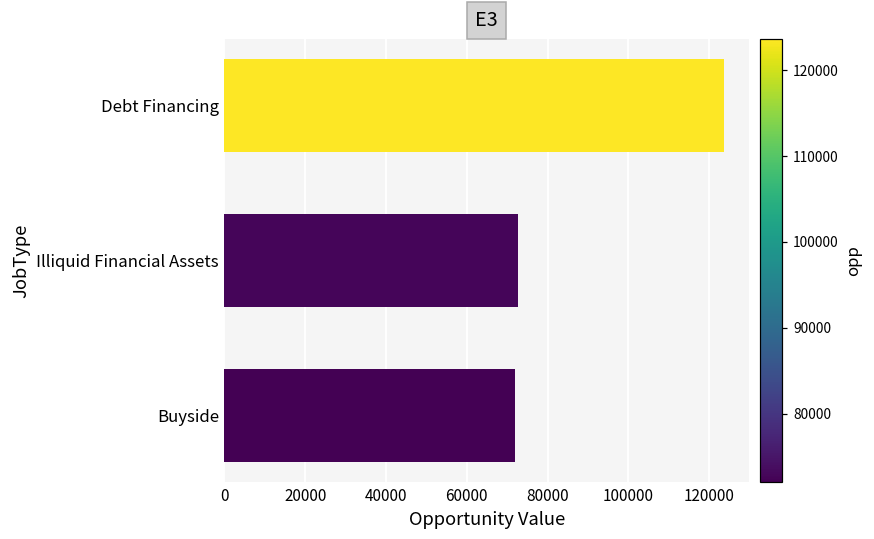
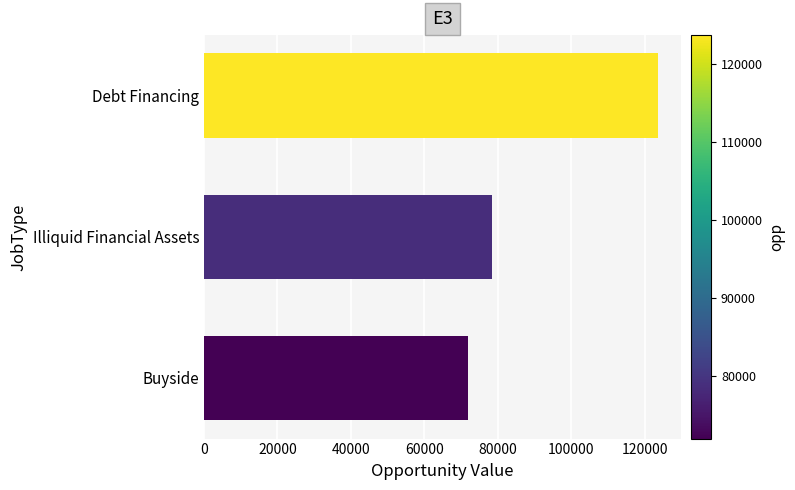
  {
    "Debt Financing": 124000,
-   "Illiquid Financial Assets": 73000,
+   "Illiquid Financial Assets": 78000,
    "Buyside": 72000
  }
